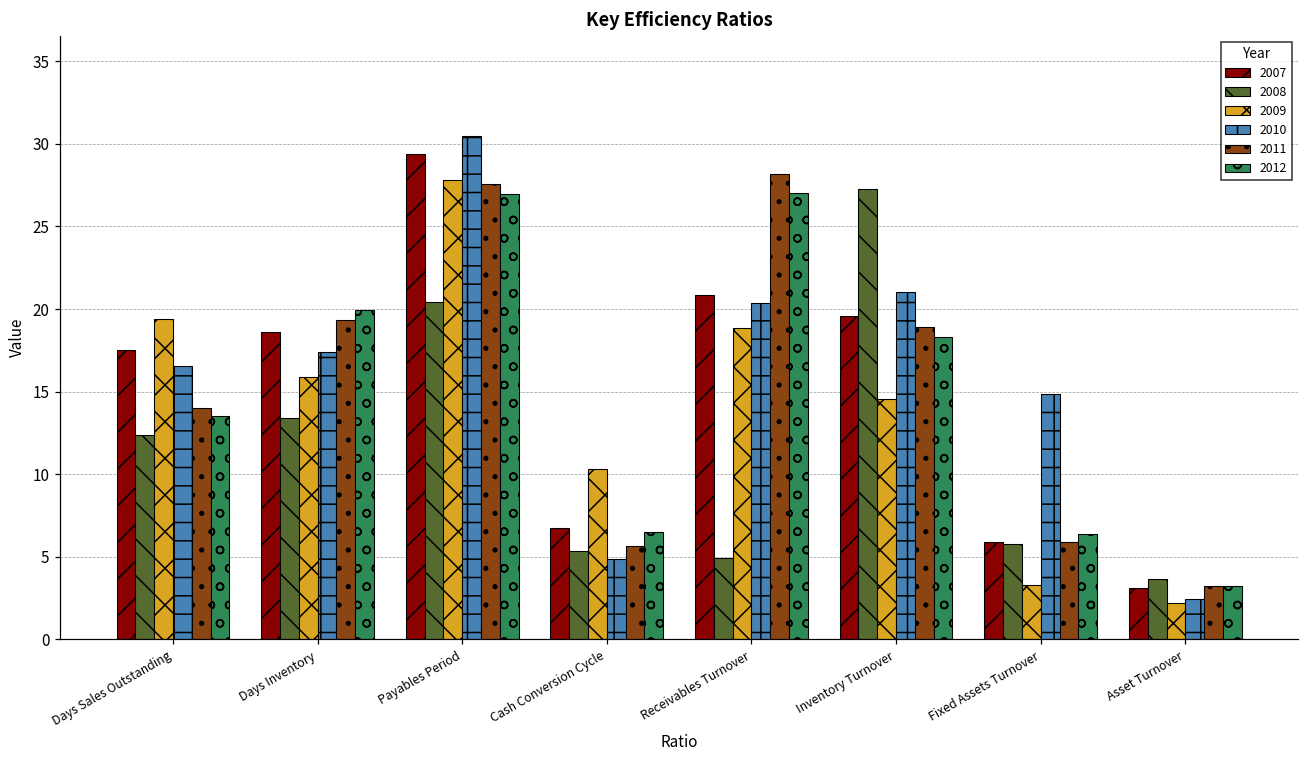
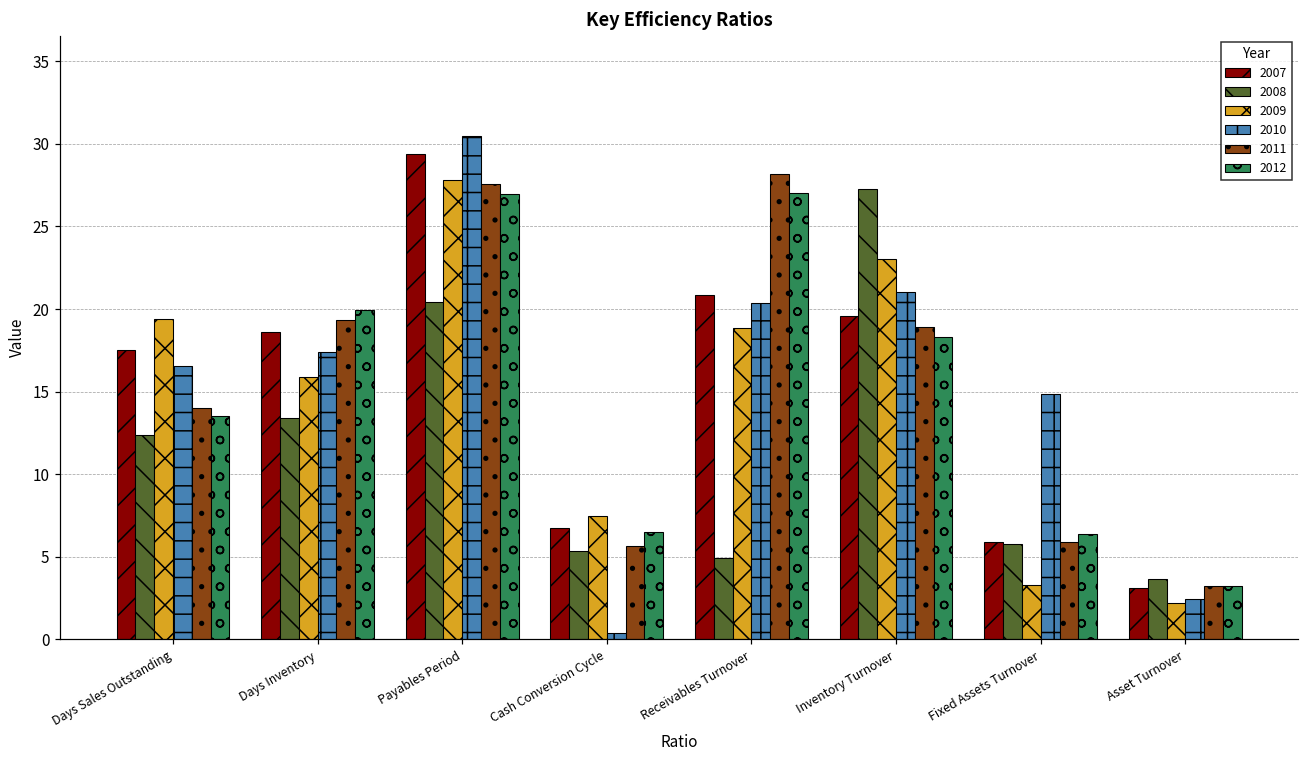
  {
    "2007": {
      "Days Sales Outstanding": 17.5,
      "Days Inventory": 18.6,
      "Payables Period": 29.4,
      "Cash Conversion Cycle": 6.7,
      "Receivables Turnover": 20.8,
      "Inventory Turnover": 19.6,
      "Fixed Assets Turnover": 5.9,
      "Asset Turnover": 3.1
    },
    "2008": {
      "Days Sales Outstanding": 12.4,
      "Days Inventory": 13.4,
      "Payables Period": 20.4,
      "Cash Conversion Cycle": 5.3,
      "Receivables Turnover": 4.9,
      "Inventory Turnover": 27.3,
      "Fixed Assets Turnover": 5.7,
      "Asset Turnover": 3.6
    },
    "2009": {
      "Days Sales Outstanding": 19.4,
      "Days Inventory": 15.9,
      "Payables Period": 27.8,
-     "Cash Conversion Cycle": 10.3,
+     "Cash Conversion Cycle": 7.5,
      "Receivables Turnover": 18.8,
-     "Inventory Turnover": 14.6,
+     "Inventory Turnover": 23.0,
      "Fixed Assets Turnover": 3.3,
      "Asset Turnover": 2.2
    },
    "2010": {
      "Days Sales Outstanding": 16.5,
      "Days Inventory": 17.4,
      "Payables Period": 30.5,
-     "Cash Conversion Cycle": 4.9,
+     "Cash Conversion Cycle": 0.4,
      "Receivables Turnover": 20.3,
      "Inventory Turnover": 21.0,
      "Fixed Assets Turnover": 14.9,
      "Asset Turnover": 2.5
    },
    "2011": {
      "Days Sales Outstanding": 14.0,
      "Days Inventory": 19.3,
      "Payables Period": 27.6,
      "Cash Conversion Cycle": 5.7,
      "Receivables Turnover": 28.2,
      "Inventory Turnover": 18.9,
      "Fixed Assets Turnover": 5.9,
      "Asset Turnover": 3.3
    },
    "2012": {
      "Days Sales Outstanding": 13.5,
      "Days Inventory": 20.0,
      "Payables Period": 27.0,
      "Cash Conversion Cycle": 6.5,
      "Receivables Turnover": 27.0,
      "Inventory Turnover": 18.3,
      "Fixed Assets Turnover": 6.4,
      "Asset Turnover": 3.2
    }
  }
